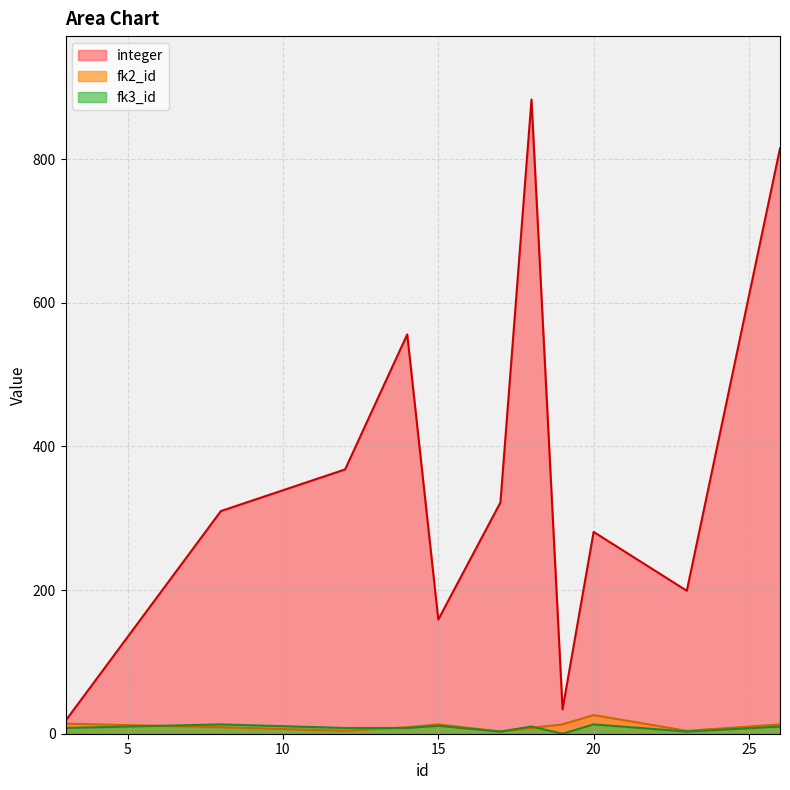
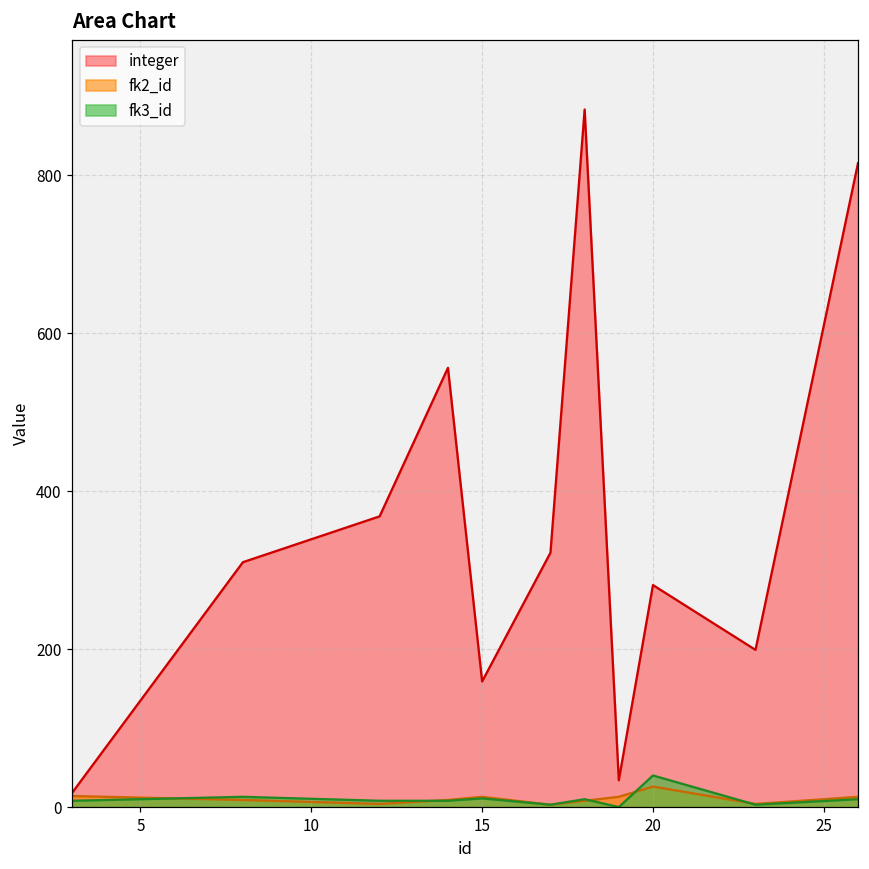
  {
    "integer": {
      "15": 160,
      "20": 280
    },
    "fk2_id": {
      "20": 30
    },
    "fk3_id": {
-     "20": 10
+     "20": 40
    }
  }
